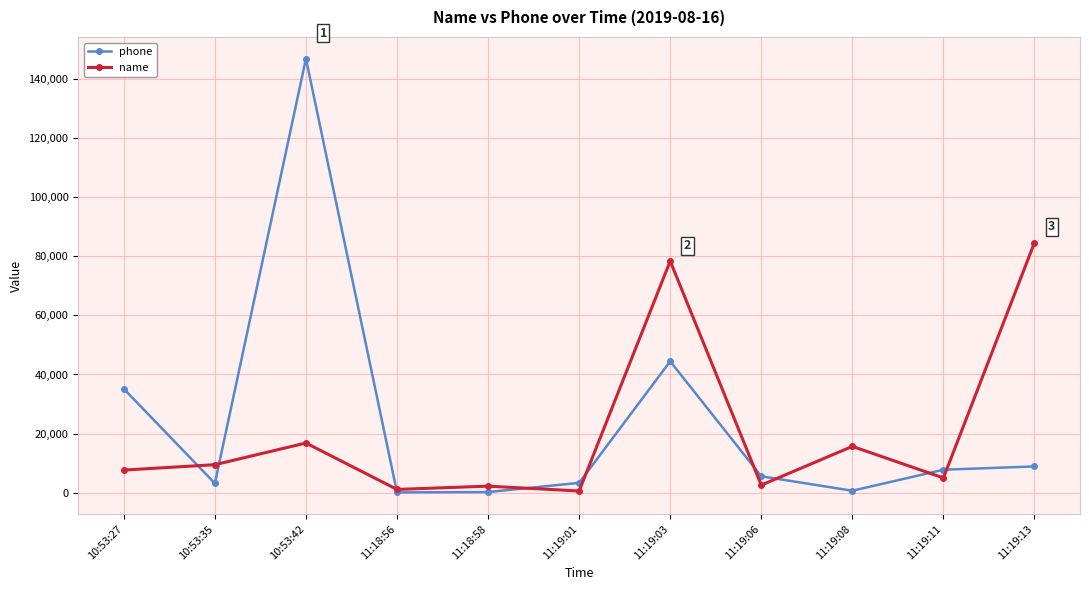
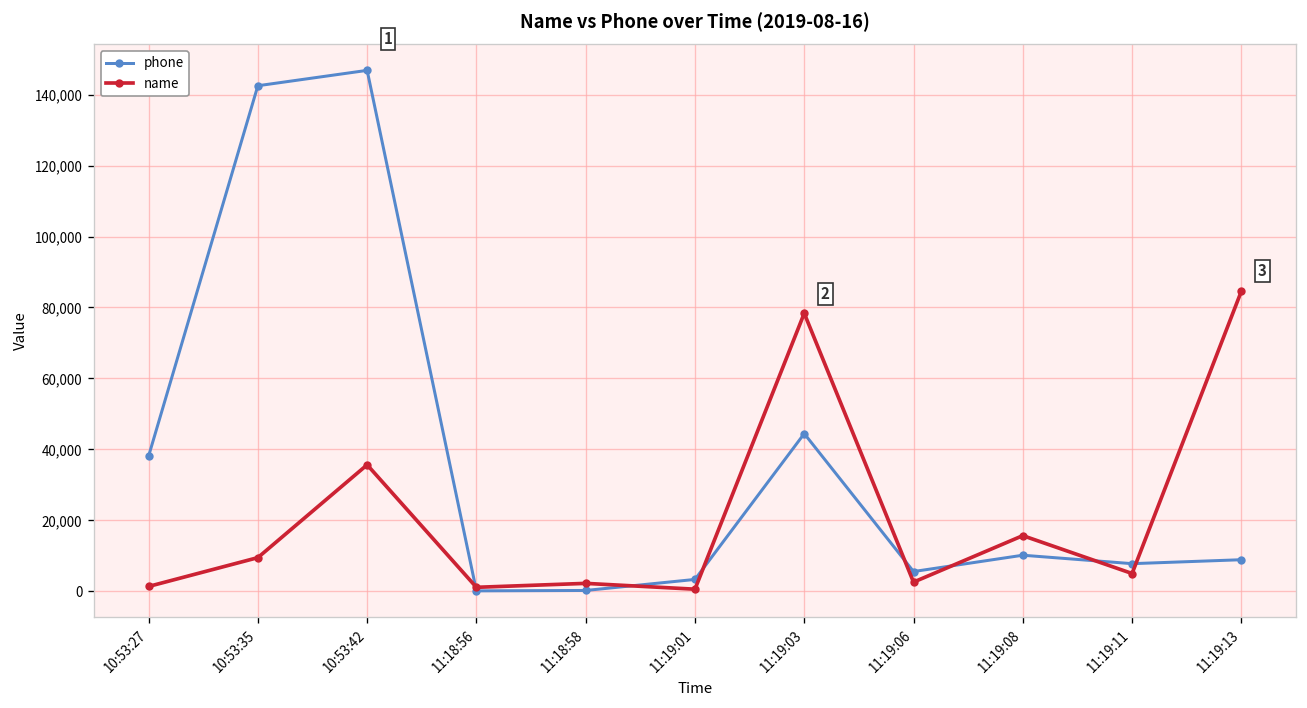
  {
    "phone": {
-     "10:53:27": "35,000",
-     "10:53:35": "3,000",
+     "10:53:27": "38,000",
+     "10:53:35": "143,000",
      "11:18:56": "0",
      "11:18:58": "0",
      "11:19:01": "3,000",
      "11:19:03": "44,000",
      "11:19:06": "6,000",
-     "11:19:08": "1,000",
+     "11:19:08": "10,000",
      "11:19:11": "8,000",
      "11:19:13": "9,000"
    },
    "name": {
-     "10:53:27": "8,000",
+     "10:53:27": "1,000",
      "10:53:35": "9,000",
-     "10:53:42": "17,000",
+     "10:53:42": "36,000",
      "11:18:56": "1,000",
      "11:18:58": "2,000",
      "11:19:01": "1,000",
      "11:19:06": "3,000",
      "11:19:08": "16,000",
      "11:19:11": "5,000"
    }
  }
